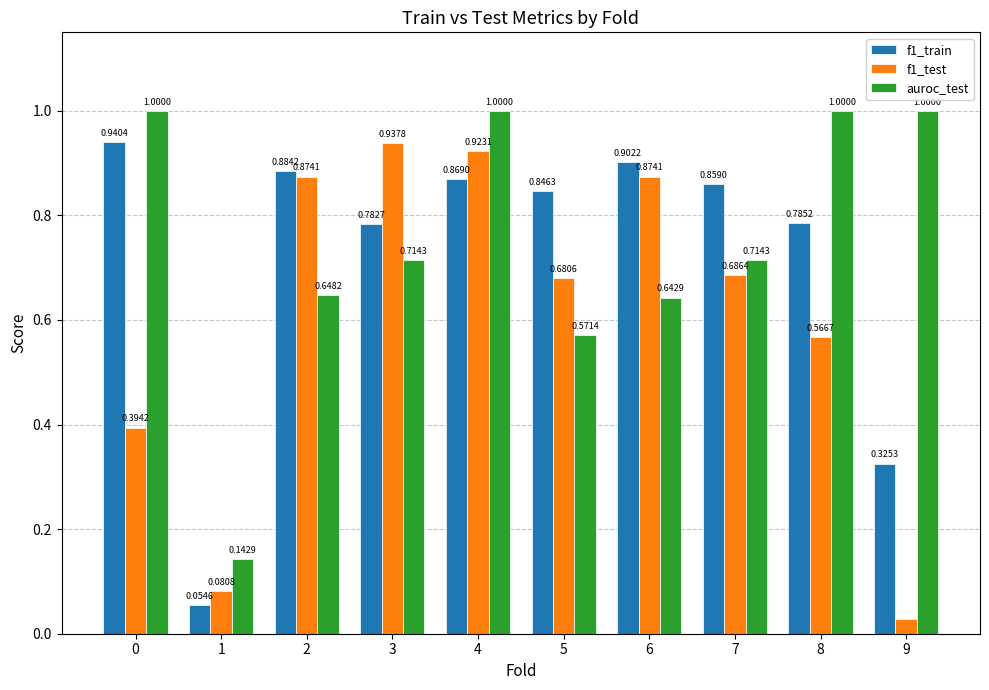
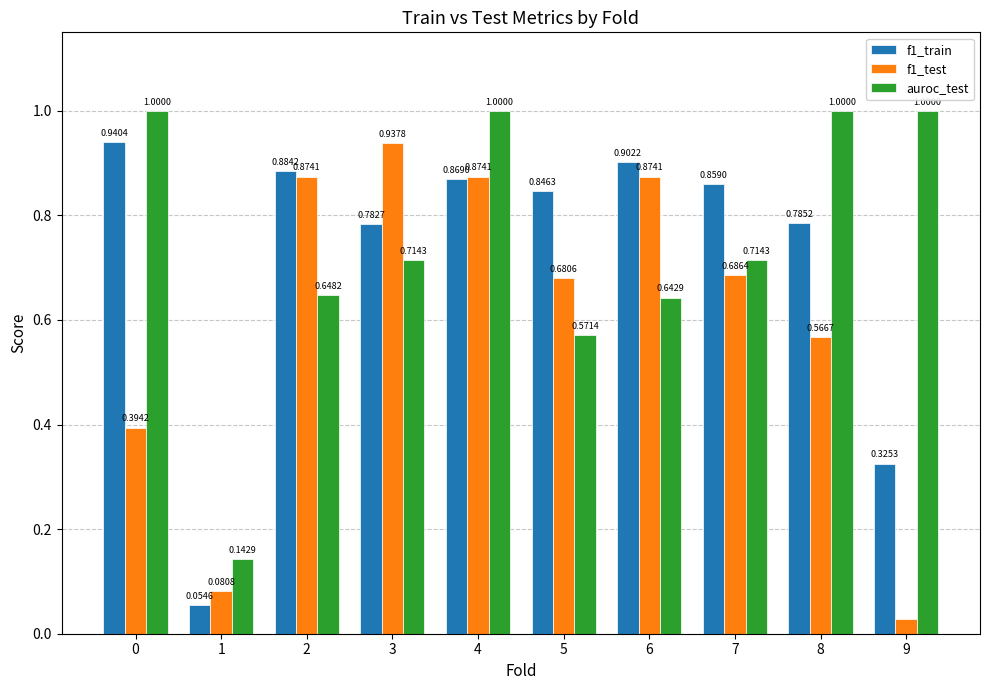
  {
    "f1_train": {
      "0": 0.9404,
      "1": 0.0546,
      "2": 0.8842,
      "3": 0.7827,
      "4": 0.8690,
      "5": 0.8463,
      "6": 0.9022,
      "7": 0.8590,
      "8": 0.7852,
      "9": 0.3253
    },
    "f1_test": {
      "0": 0.3942,
      "1": 0.0808,
      "2": 0.8741,
      "3": 0.9378,
-     "4": 0.9231,
+     "4": 0.8741,
      "5": 0.6806,
      "6": 0.8741,
      "7": 0.6864,
      "8": 0.5667
    },
    "auroc_test": {
      "0": 1.0000,
      "1": 0.1429,
      "2": 0.6482,
      "3": 0.7143,
      "4": 1.0000,
      "5": 0.5714,
      "6": 0.6429,
      "7": 0.7143,
      "8": 1.0000
    }
  }
